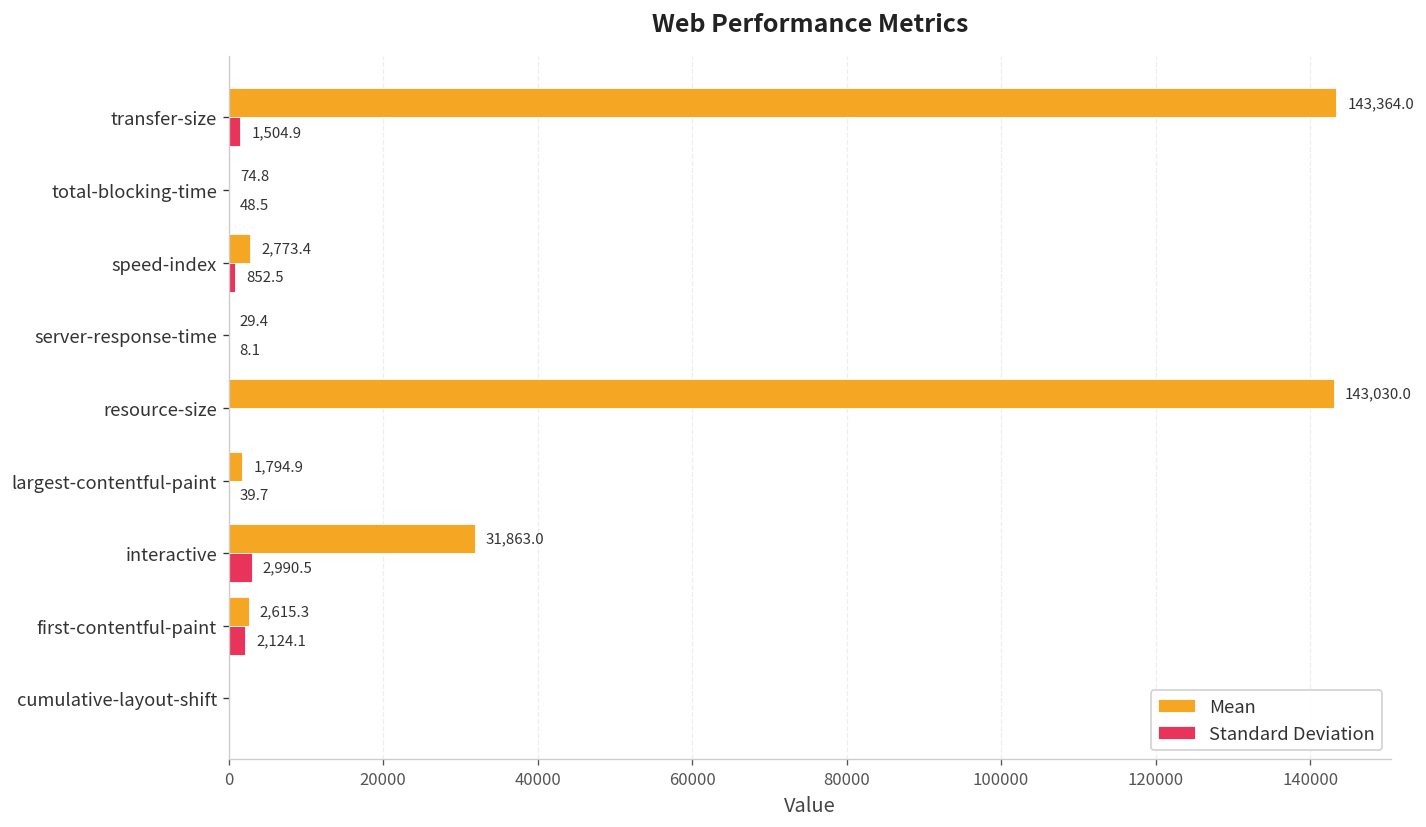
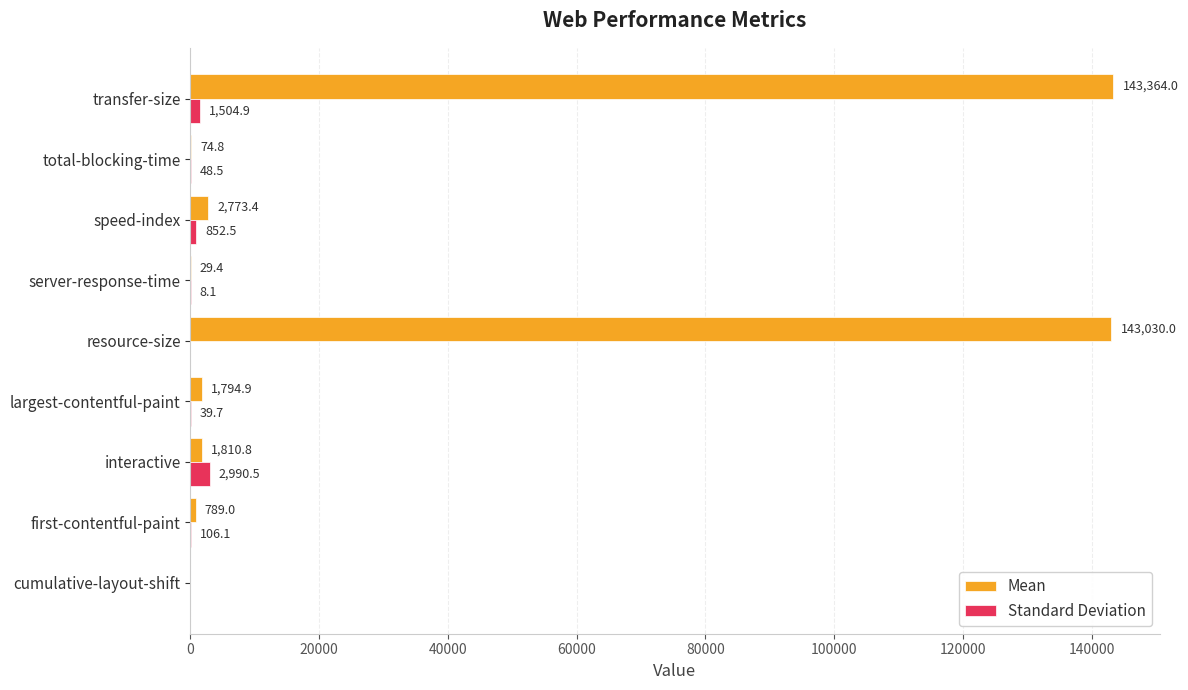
  {
    "Mean": {
      "transfer-size": "143,364.0",
      "total-blocking-time": "74.8",
      "speed-index": "2,773.4",
      "server-response-time": "29.4",
      "resource-size": "143,030.0",
      "largest-contentful-paint": "1,794.9",
-     "interactive": "31,863.0",
-     "first-contentful-paint": "2,615.3"
+     "interactive": "1,810.8",
+     "first-contentful-paint": "789.0"
    },
    "Standard Deviation": {
      "transfer-size": "1,504.9",
      "total-blocking-time": "48.5",
      "speed-index": "852.5",
      "server-response-time": "8.1",
      "largest-contentful-paint": "39.7",
      "interactive": "2,990.5",
-     "first-contentful-paint": "2,124.1"
+     "first-contentful-paint": "106.1"
    }
  }
